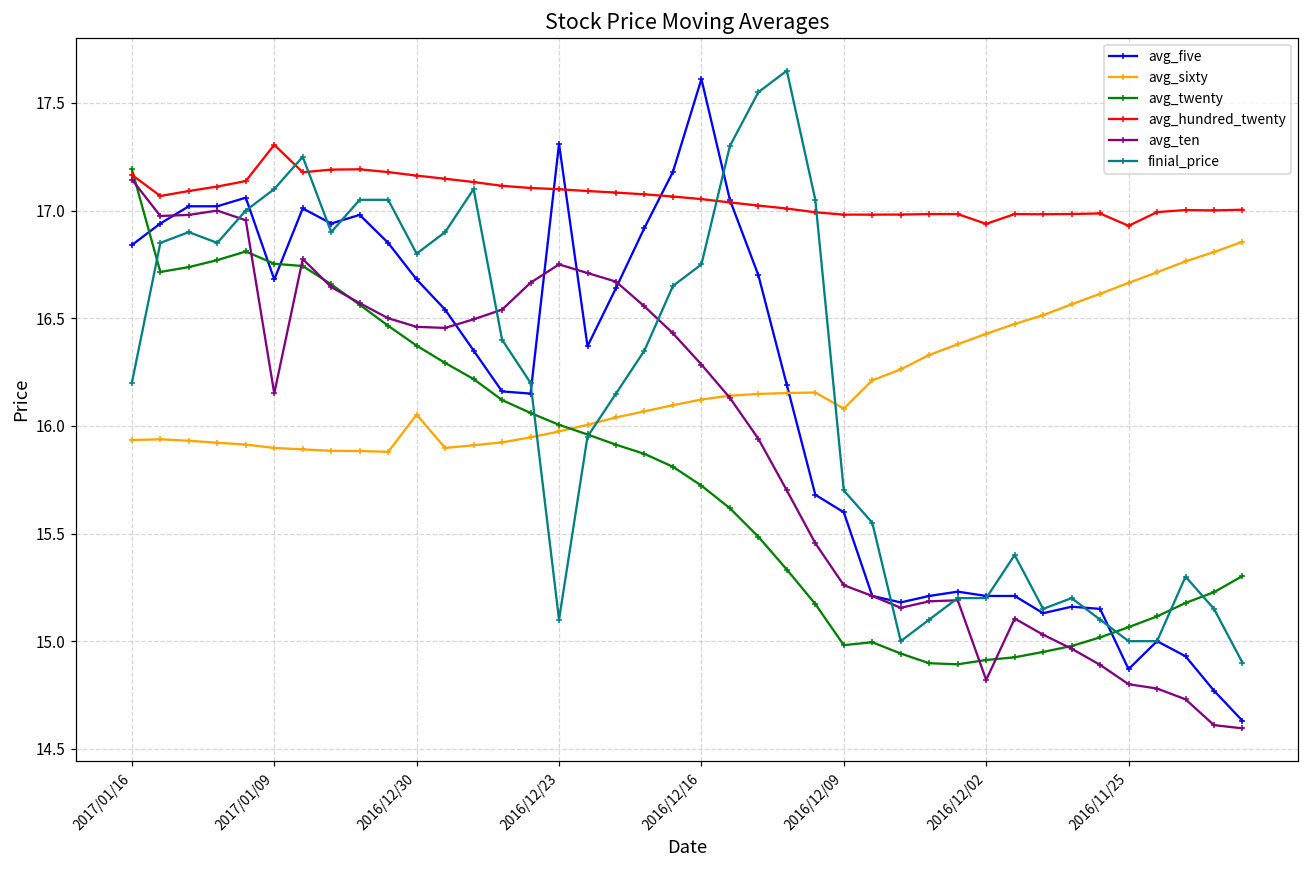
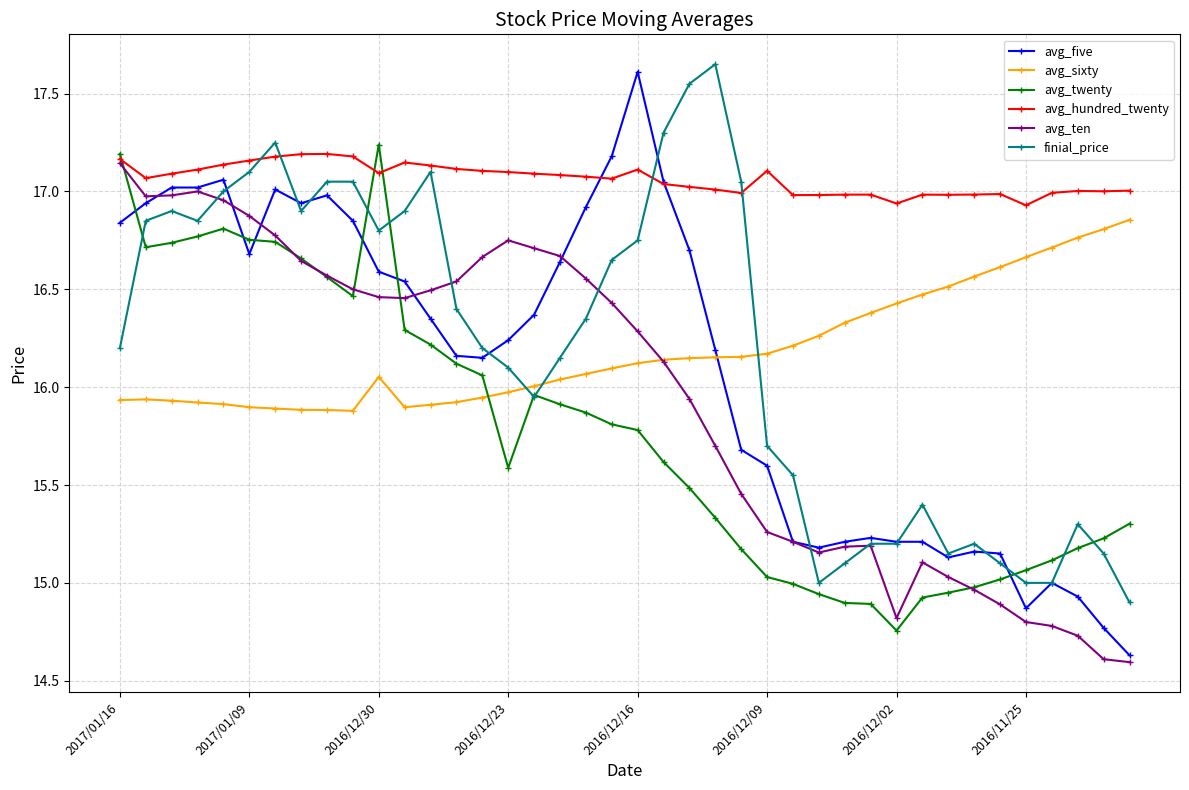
  {
    "avg_five": {
      "2017/01/16": 16.84,
      "2017/01/09": 16.68,
-     "2016/12/30": 16.68,
-     "2016/12/23": 17.31,
+     "2016/12/30": 16.59,
+     "2016/12/23": 16.24,
      "2016/12/16": 17.61,
      "2016/12/09": 15.60,
      "2016/11/25": 14.87
    },
    "avg_sixty": {
      "2017/01/16": 15.93,
      "2017/01/09": 15.90,
      "2016/12/30": 16.05,
      "2016/12/23": 15.97,
      "2016/12/16": 16.12,
-     "2016/12/09": 16.08,
+     "2016/12/09": 16.17,
      "2016/12/02": 16.43,
      "2016/11/25": 16.66
    },
    "avg_twenty": {
      "2017/01/16": 17.19,
      "2017/01/09": 16.75,
-     "2016/12/30": 16.37,
-     "2016/12/23": 16.01,
-     "2016/12/16": 15.72,
-     "2016/12/09": 14.98,
-     "2016/12/02": 14.91,
+     "2016/12/30": 17.24,
+     "2016/12/23": 15.59,
+     "2016/12/16": 15.78,
+     "2016/12/09": 15.03,
+     "2016/12/02": 14.76,
      "2016/11/25": 15.06
    },
    "avg_hundred_twenty": {
      "2017/01/16": 17.17,
-     "2017/01/09": 17.31,
-     "2016/12/30": 17.16,
+     "2017/01/09": 17.16,
+     "2016/12/30": 17.09,
      "2016/12/23": 17.10,
-     "2016/12/16": 17.05,
-     "2016/12/09": 16.98,
+     "2016/12/16": 17.11,
+     "2016/12/09": 17.11,
      "2016/12/02": 16.94,
      "2016/11/25": 16.93
    },
    "avg_ten": {
      "2017/01/16": 17.14,
-     "2017/01/09": 16.15,
+     "2017/01/09": 16.88,
      "2016/12/30": 16.46,
      "2016/12/23": 16.75,
      "2016/12/16": 16.29,
      "2016/12/09": 15.26,
      "2016/12/02": 14.82,
      "2016/11/25": 14.80
    },
    "finial_price": {
      "2017/01/16": 16.2,
      "2017/01/09": 17.1,
      "2016/12/30": 16.8,
-     "2016/12/23": 15.1,
+     "2016/12/23": 16.1,
      "2016/12/16": 16.75,
      "2016/12/09": 15.7,
      "2016/11/25": 15.0
    }
  }
